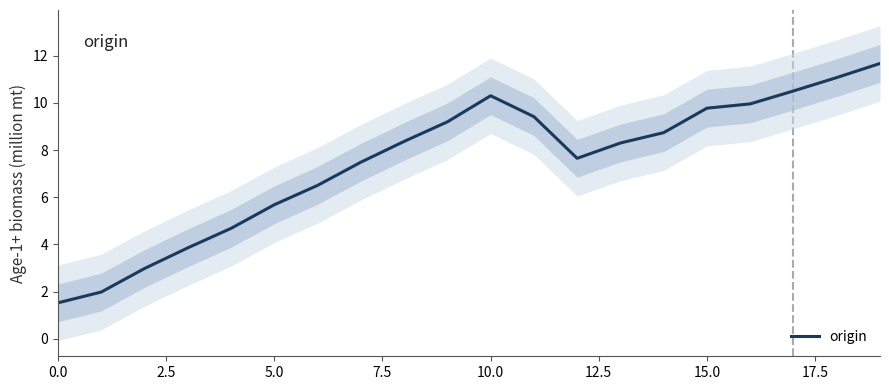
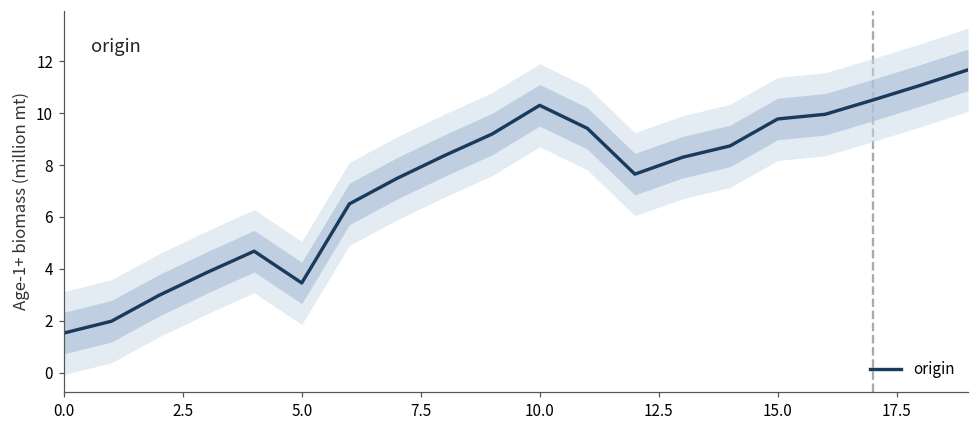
  {
    "origin": {
      "0.0": 1.5,
-     "5.0": 5.7,
+     "5.0": 3.5,
      "10.0": 10.3,
      "15.0": 9.8
    }
  }
